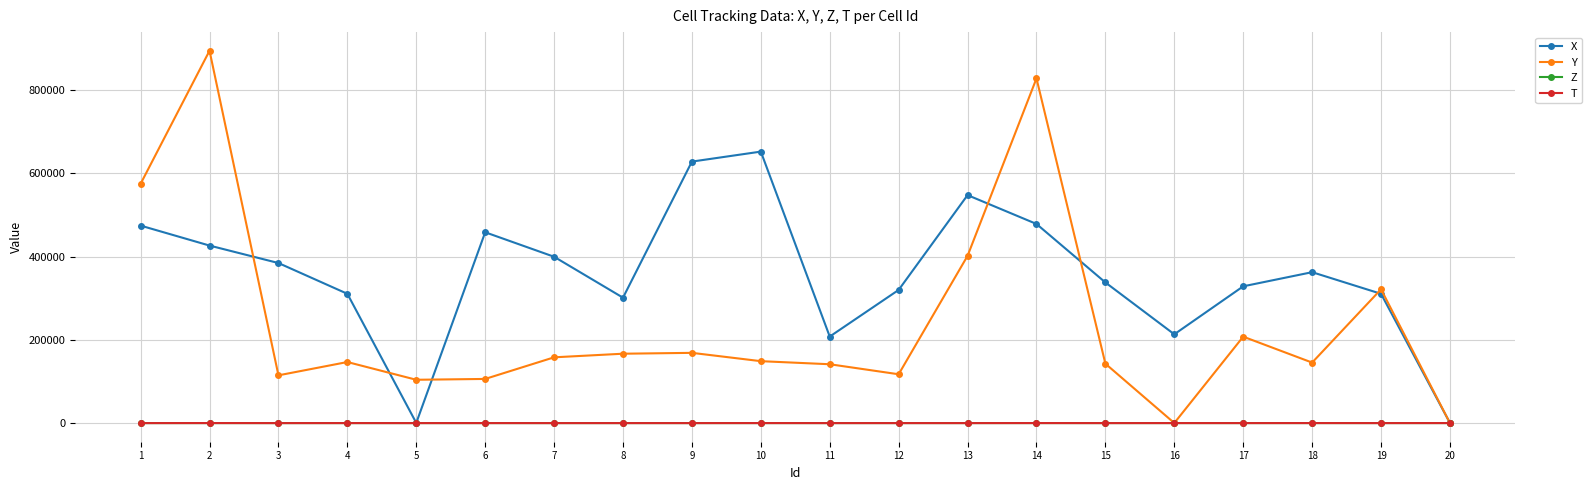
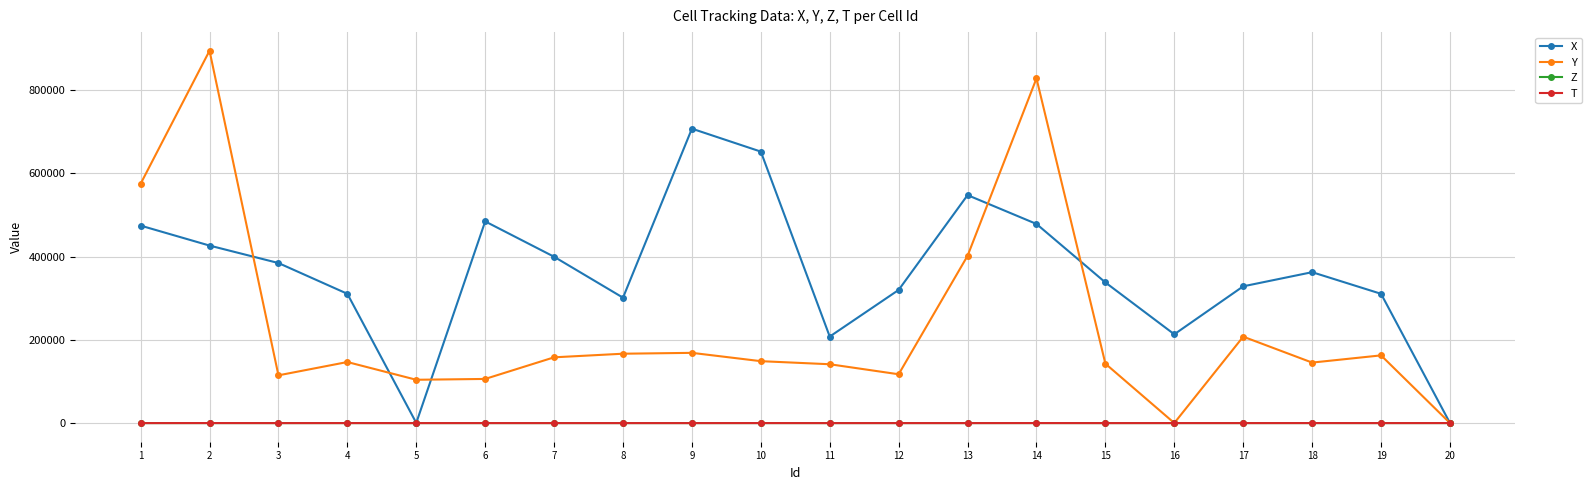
  {
    "X": {
      "1": 470000,
      "2": 430000,
      "3": 380000,
      "4": 310000,
-     "6": 460000,
+     "6": 480000,
      "7": 400000,
      "8": 300000,
-     "9": 630000,
+     "9": 710000,
      "10": 650000,
      "11": 210000,
      "12": 320000,
      "13": 550000,
      "14": 480000,
      "15": 340000,
      "16": 210000,
      "17": 330000,
      "18": 360000,
      "19": 310000
    },
    "Y": {
      "1": 580000,
      "2": 890000,
      "3": 110000,
      "4": 150000,
      "5": 100000,
      "6": 110000,
      "7": 160000,
      "8": 170000,
      "9": 170000,
      "10": 150000,
      "11": 140000,
      "12": 120000,
      "13": 400000,
      "14": 830000,
      "15": 140000,
      "17": 210000,
      "18": 150000,
-     "19": 320000
+     "19": 160000
    },
    "T": {
      "1": 0,
      "2": 0,
      "3": 0,
      "4": 0,
      "6": 0,
      "7": 0,
      "8": 0,
      "9": 0,
      "10": 0,
      "11": 0,
      "12": 0,
      "13": 0,
      "14": 0,
      "15": 0,
      "17": 0,
      "18": 0,
      "19": 0
    }
  }
